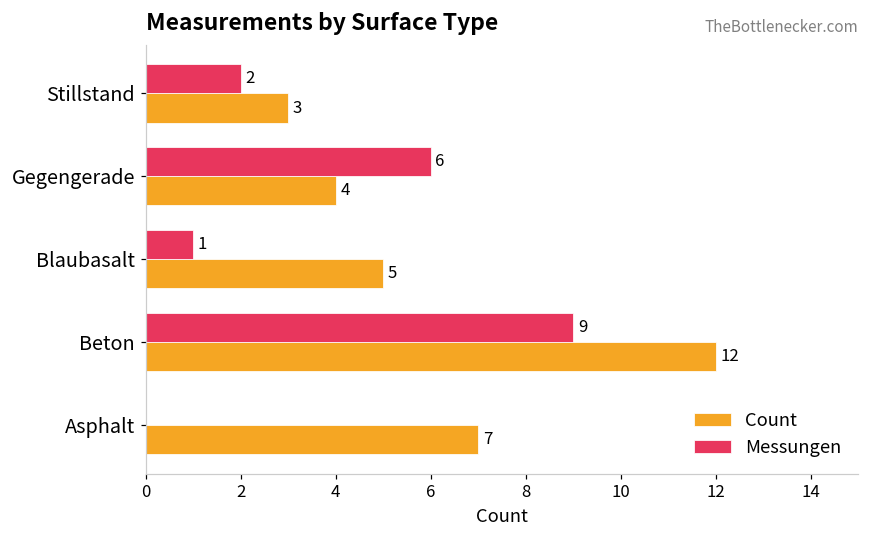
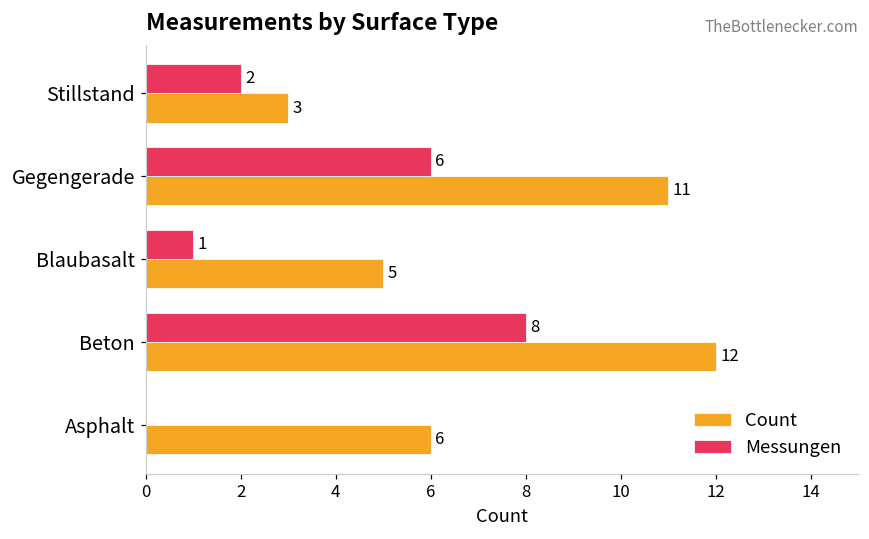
  {
    "Count": {
      "Stillstand": 3,
-     "Gegengerade": 4,
+     "Gegengerade": 11,
      "Blaubasalt": 5,
      "Beton": 12,
-     "Asphalt": 7
+     "Asphalt": 6
    },
    "Messungen": {
      "Stillstand": 2,
      "Gegengerade": 6,
      "Blaubasalt": 1,
-     "Beton": 9
+     "Beton": 8
    }
  }
